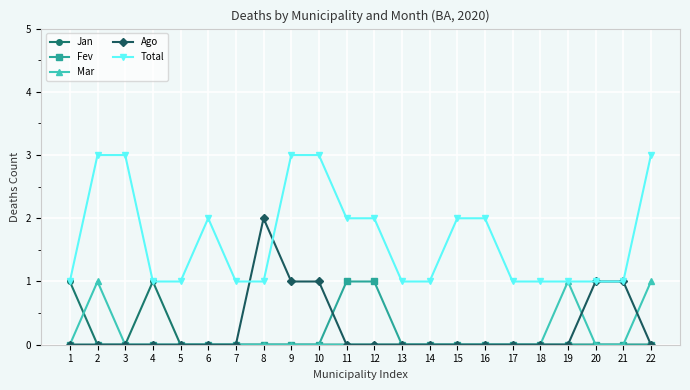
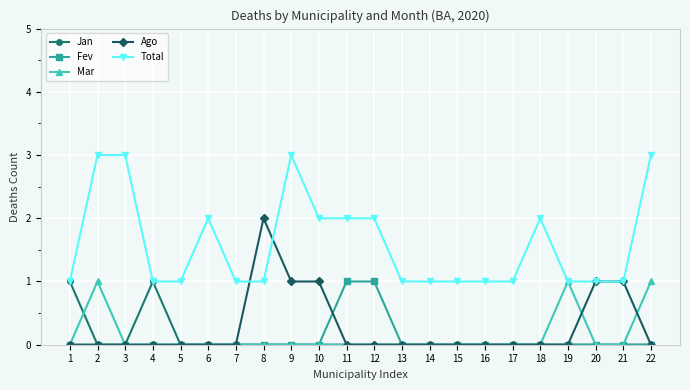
  {
    "Total": {
      "2": 3,
      "3": 3,
      "5": 1,
      "6": 2,
      "7": 1,
      "8": 1,
      "9": 3,
-     "10": 3,
+     "10": 2,
      "11": 2,
      "12": 2,
      "13": 1,
      "14": 1,
-     "15": 2,
-     "16": 2,
+     "15": 1,
+     "16": 1,
      "17": 1,
-     "18": 1,
+     "18": 2,
      "22": 3
    }
  }
